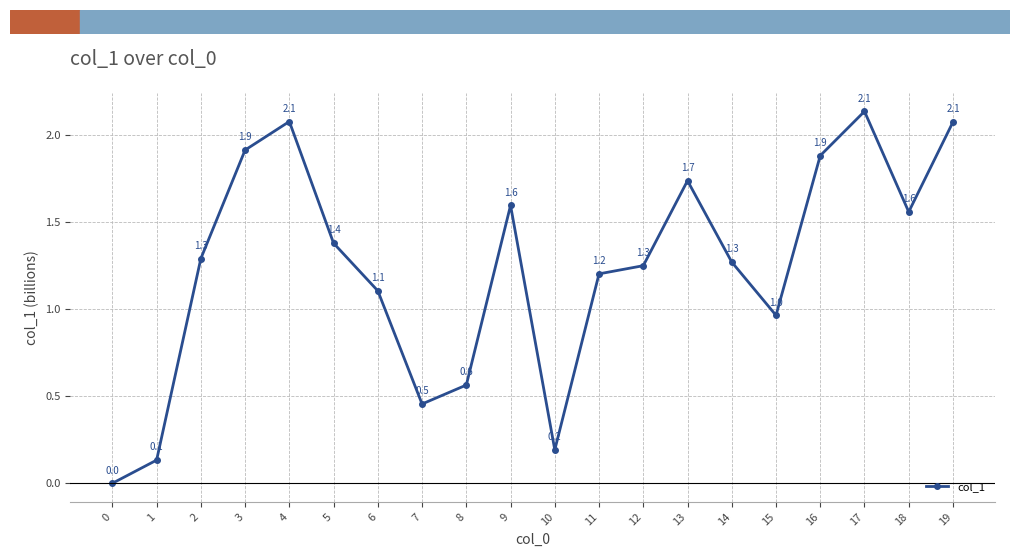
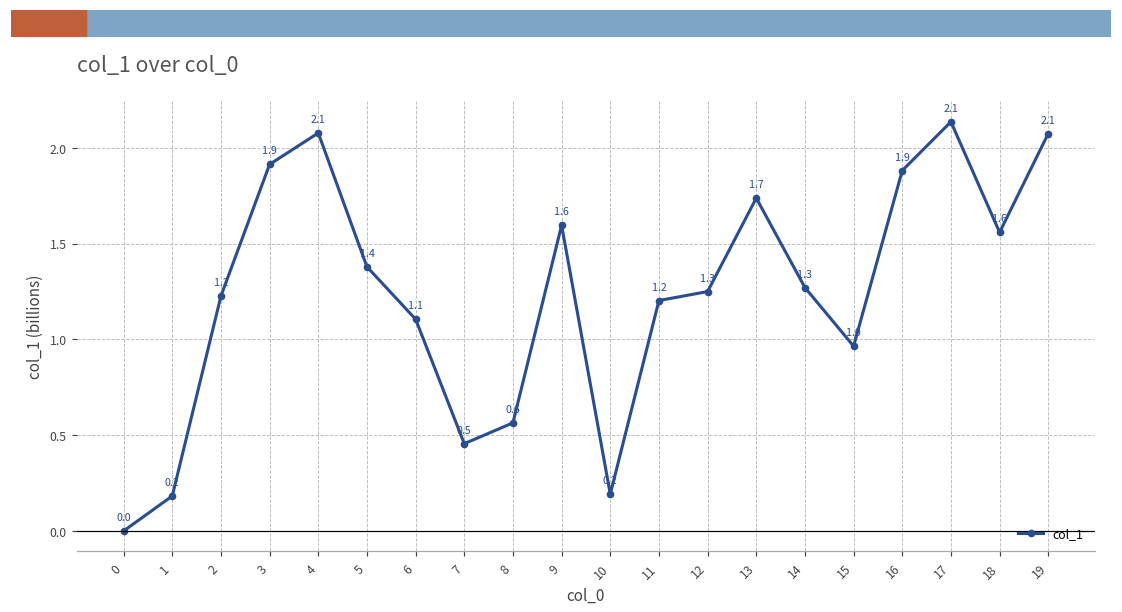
  {
    "0": 0.0,
-   "1": 0.1,
-   "2": 1.3,
+   "1": 0.2,
+   "2": 1.2,
    "3": 1.9,
    "4": 2.1,
    "5": 1.4,
    "6": 1.1,
    "7": 0.5,
    "8": 0.6,
    "9": 1.6,
    "10": 0.2,
    "11": 1.2,
    "12": 1.3,
    "13": 1.7,
    "14": 1.3,
    "15": 1.0,
    "16": 1.9,
    "17": 2.1,
    "18": 1.6,
    "19": 2.1
  }
